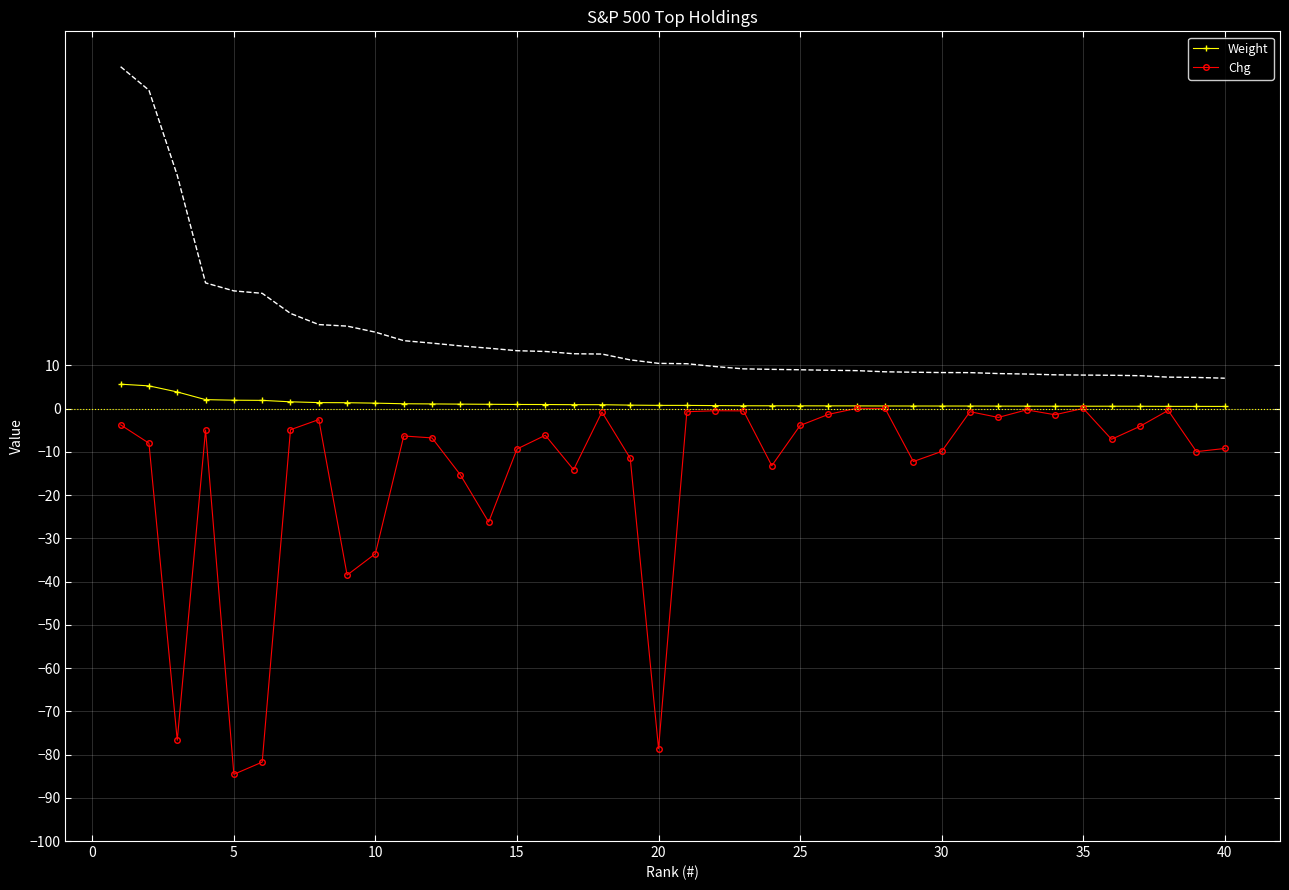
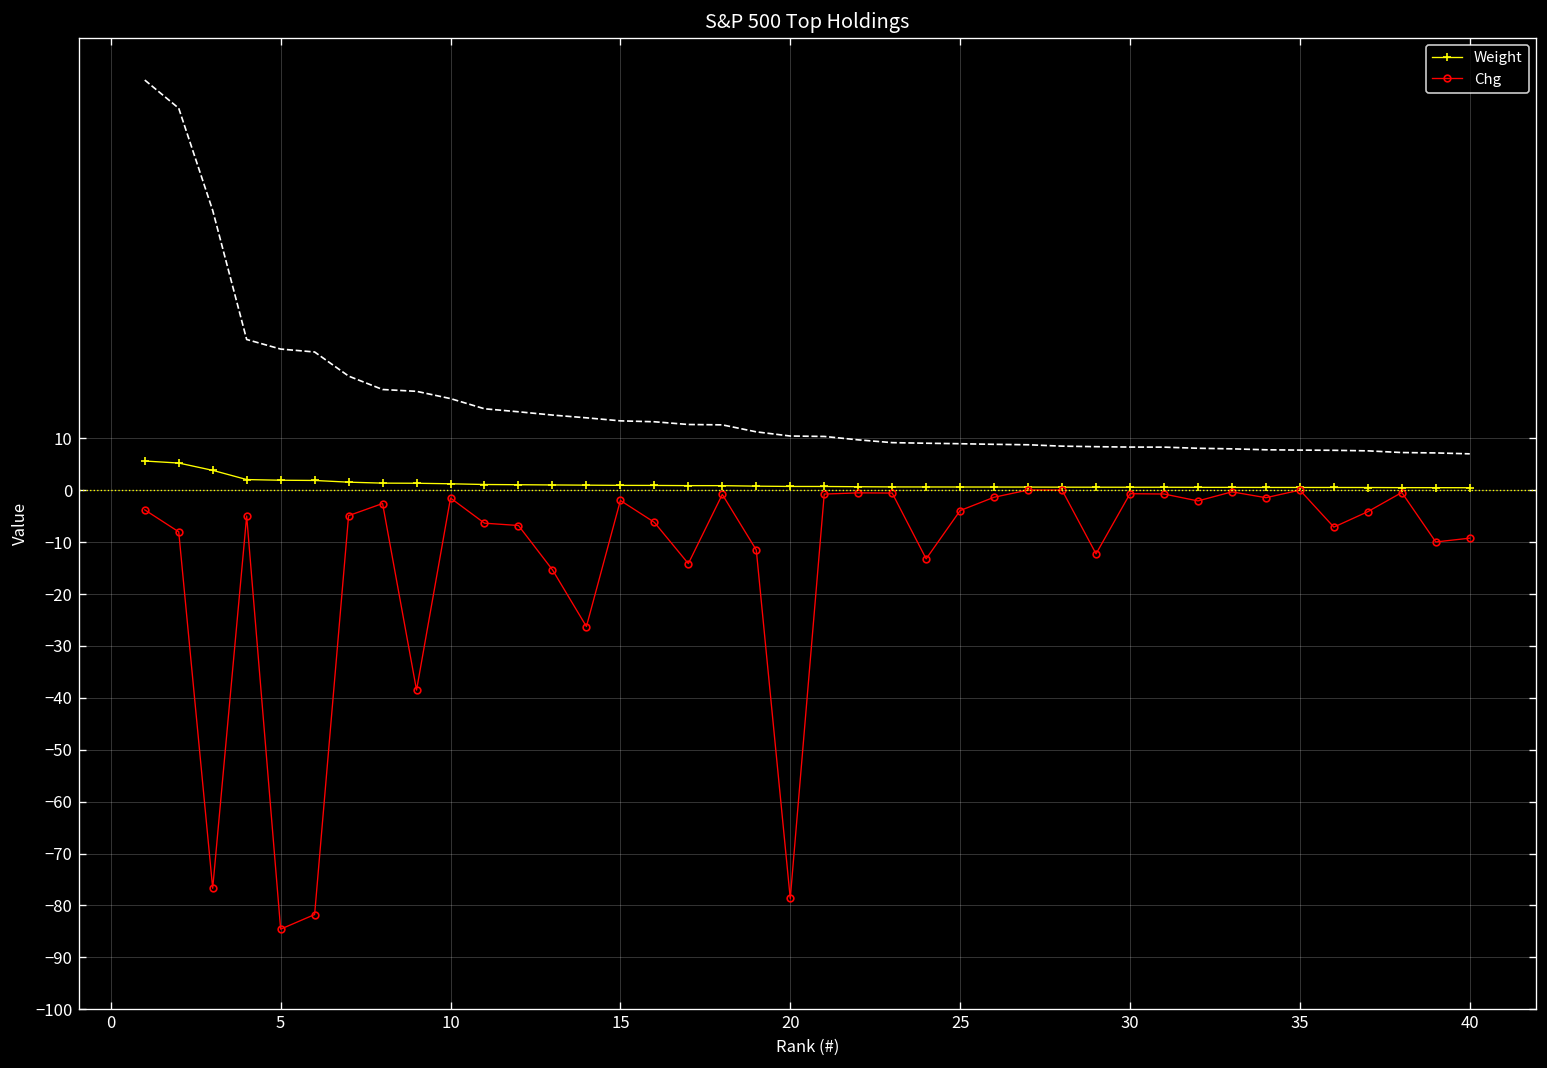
  {
    "Weight": {
      "5": 2,
      "10": 1,
      "15": 1,
      "20": 1,
      "25": 1,
      "30": 1,
      "40": 1
    },
    "Chg": {
      "5": -85,
-     "10": -34,
-     "15": -9,
+     "10": -1,
+     "15": -2,
      "20": -79,
      "25": -4,
-     "30": -10,
+     "30": -1,
      "40": -9
    }
  }
